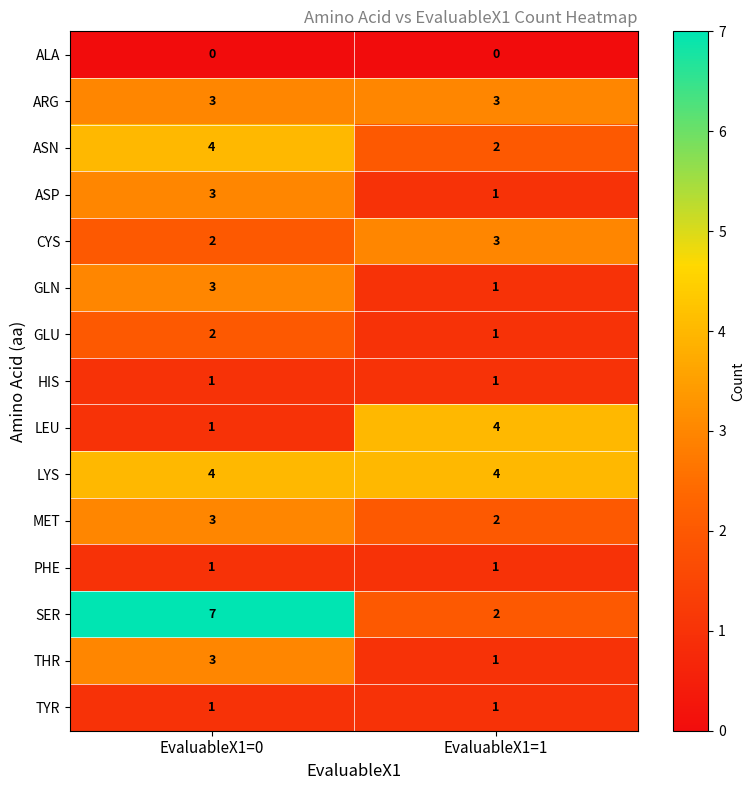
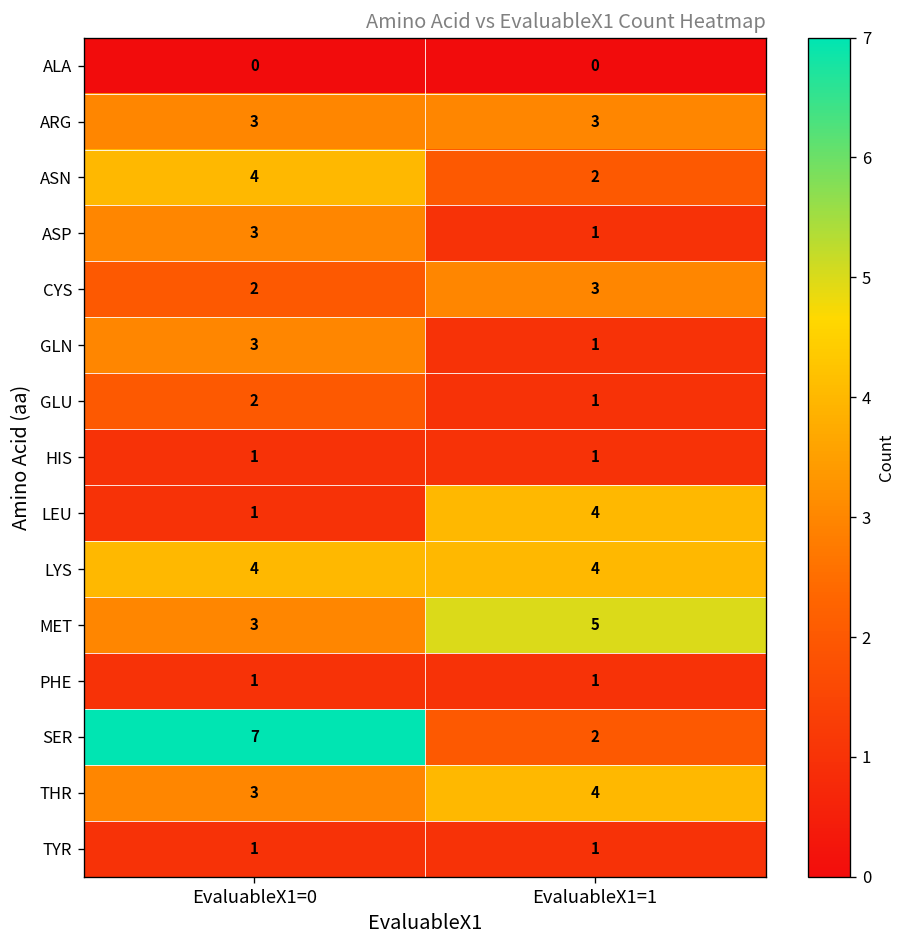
  {
    "ALA": {
      "EvaluableX1=0": 0,
      "EvaluableX1=1": 0
    },
    "ARG": {
      "EvaluableX1=0": 3,
      "EvaluableX1=1": 3
    },
    "ASN": {
      "EvaluableX1=0": 4,
      "EvaluableX1=1": 2
    },
    "ASP": {
      "EvaluableX1=0": 3,
      "EvaluableX1=1": 1
    },
    "CYS": {
      "EvaluableX1=0": 2,
      "EvaluableX1=1": 3
    },
    "GLN": {
      "EvaluableX1=0": 3,
      "EvaluableX1=1": 1
    },
    "GLU": {
      "EvaluableX1=0": 2,
      "EvaluableX1=1": 1
    },
    "HIS": {
      "EvaluableX1=0": 1,
      "EvaluableX1=1": 1
    },
    "LEU": {
      "EvaluableX1=0": 1,
      "EvaluableX1=1": 4
    },
    "LYS": {
      "EvaluableX1=0": 4,
      "EvaluableX1=1": 4
    },
    "MET": {
      "EvaluableX1=0": 3,
-     "EvaluableX1=1": 2
+     "EvaluableX1=1": 5
    },
    "PHE": {
      "EvaluableX1=0": 1,
      "EvaluableX1=1": 1
    },
    "SER": {
      "EvaluableX1=0": 7,
      "EvaluableX1=1": 2
    },
    "THR": {
      "EvaluableX1=0": 3,
-     "EvaluableX1=1": 1
+     "EvaluableX1=1": 4
    },
    "TYR": {
      "EvaluableX1=0": 1,
      "EvaluableX1=1": 1
    }
  }
